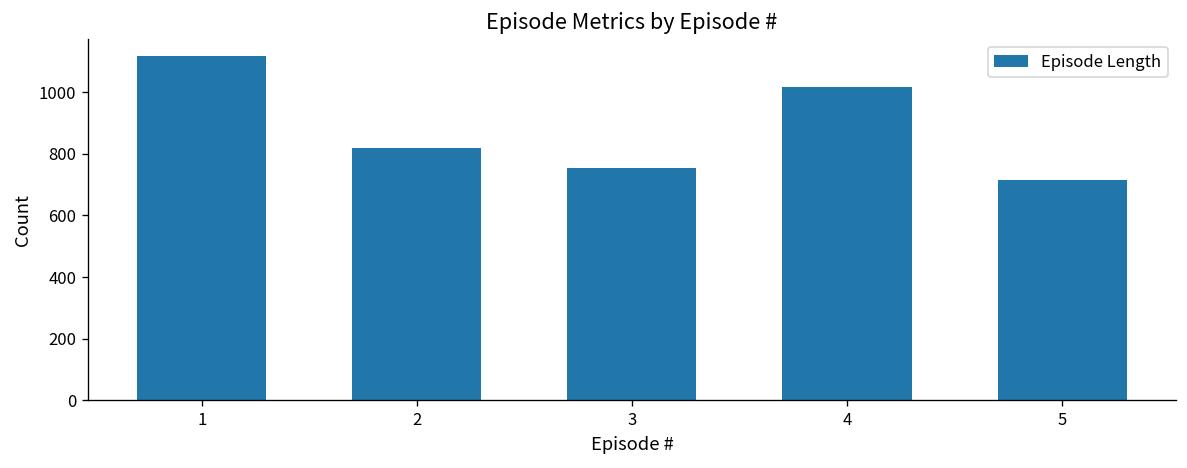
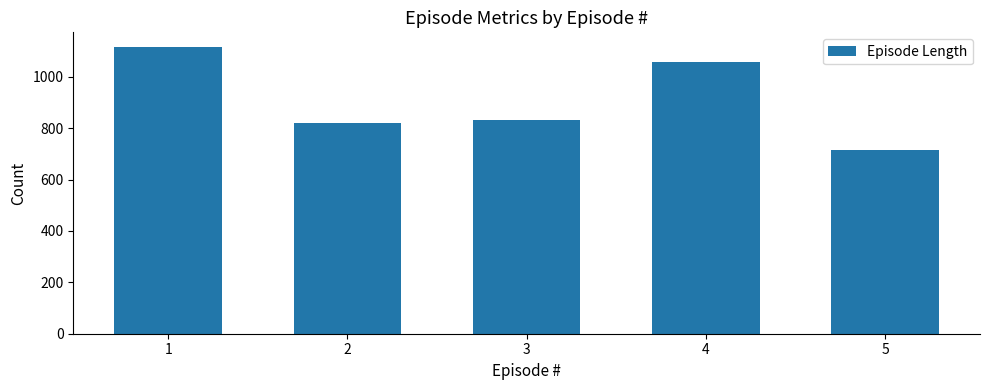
  {
    "1": 1120,
    "2": 820,
-   "3": 760,
-   "4": 1020,
+   "3": 830,
+   "4": 1060,
    "5": 710
  }
